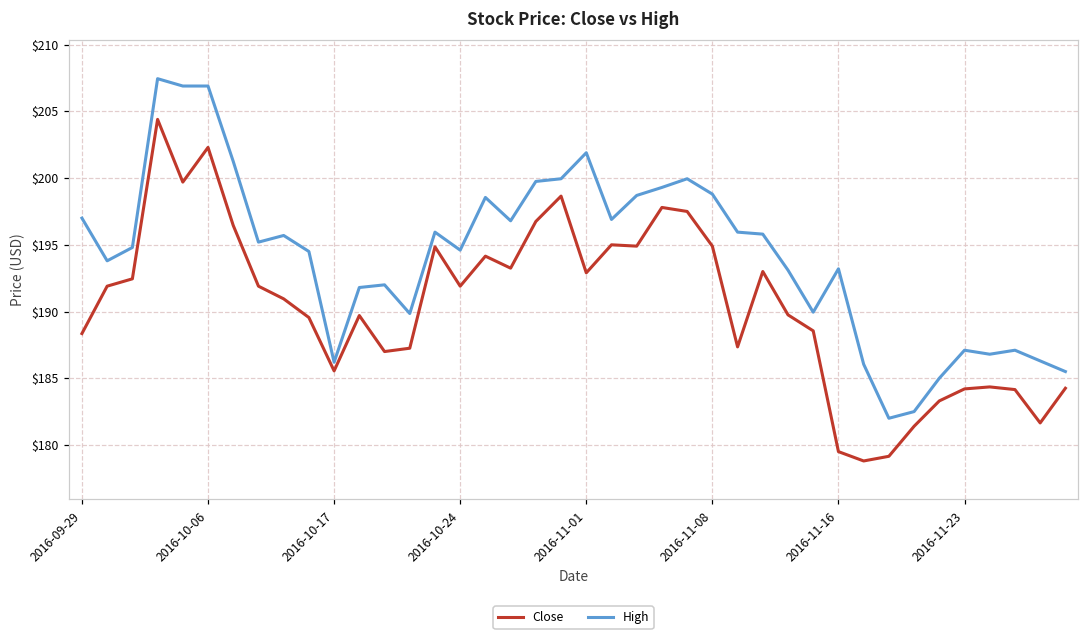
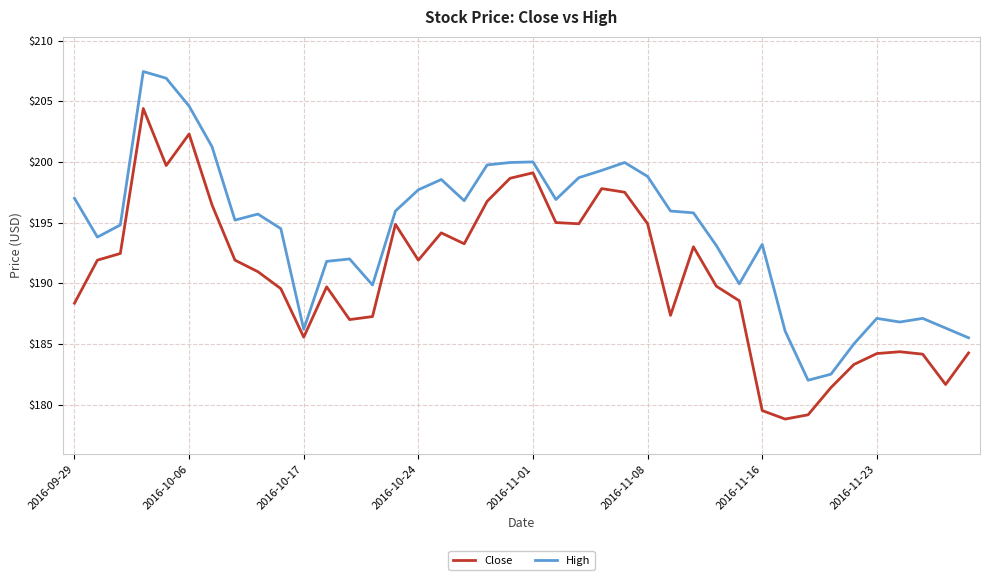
  {
    "Close": {
      "2016-09-29": "$188.4",
      "2016-10-06": "$202.3",
      "2016-10-17": "$185.6",
      "2016-10-24": "$191.9",
-     "2016-11-01": "$192.9",
+     "2016-11-01": "$199.1",
      "2016-11-08": "$194.9",
      "2016-11-16": "$179.5",
      "2016-11-23": "$184.2"
    },
    "High": {
      "2016-09-29": "$197.0",
-     "2016-10-06": "$206.9",
+     "2016-10-06": "$204.6",
      "2016-10-17": "$186.2",
-     "2016-10-24": "$194.6",
-     "2016-11-01": "$201.9",
+     "2016-10-24": "$197.7",
+     "2016-11-01": "$200.0",
      "2016-11-08": "$198.8",
      "2016-11-16": "$193.2",
      "2016-11-23": "$187.1"
    }
  }
